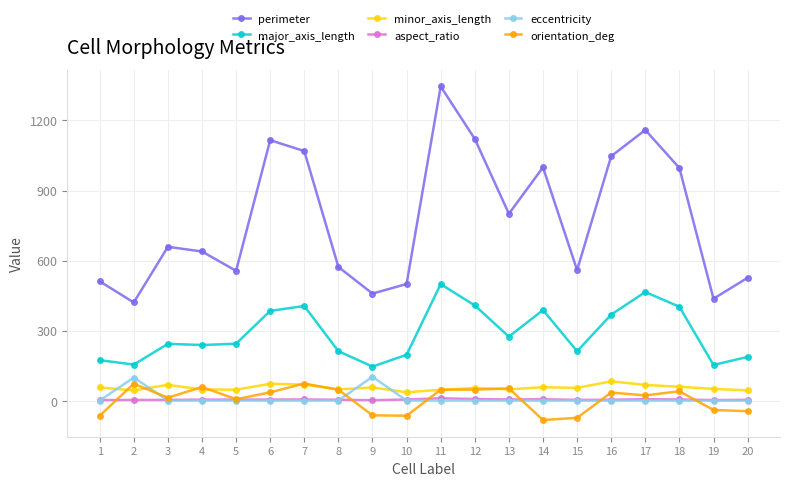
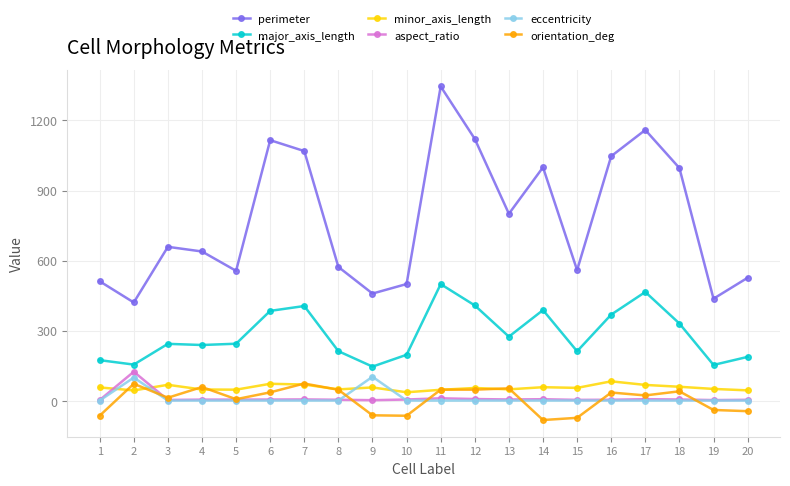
  {
    "perimeter": {
      "1": 510,
      "2": 420,
      "3": 660,
      "4": 640,
      "5": 560,
      "6": 1120,
      "7": 1070,
      "8": 570,
      "9": 460,
      "10": 500,
      "11": 1350,
      "12": 1120,
      "13": 800,
      "14": 1000,
      "15": 560,
      "16": 1050,
      "17": 1160,
      "18": 1000,
      "19": 440,
      "20": 530
    },
    "major_axis_length": {
      "1": 170,
      "2": 150,
      "3": 240,
      "4": 240,
      "5": 240,
      "6": 380,
      "7": 410,
      "8": 210,
      "9": 150,
      "10": 200,
      "11": 500,
      "12": 410,
      "13": 270,
      "14": 390,
      "15": 210,
      "16": 370,
      "17": 470,
-     "18": 400,
+     "18": 330,
      "19": 150,
      "20": 190
    },
    "aspect_ratio": {
-     "2": 0,
+     "2": 120,
      "9": 0
    },
    "eccentricity": {
      "2": 100,
      "9": 100
    }
  }
